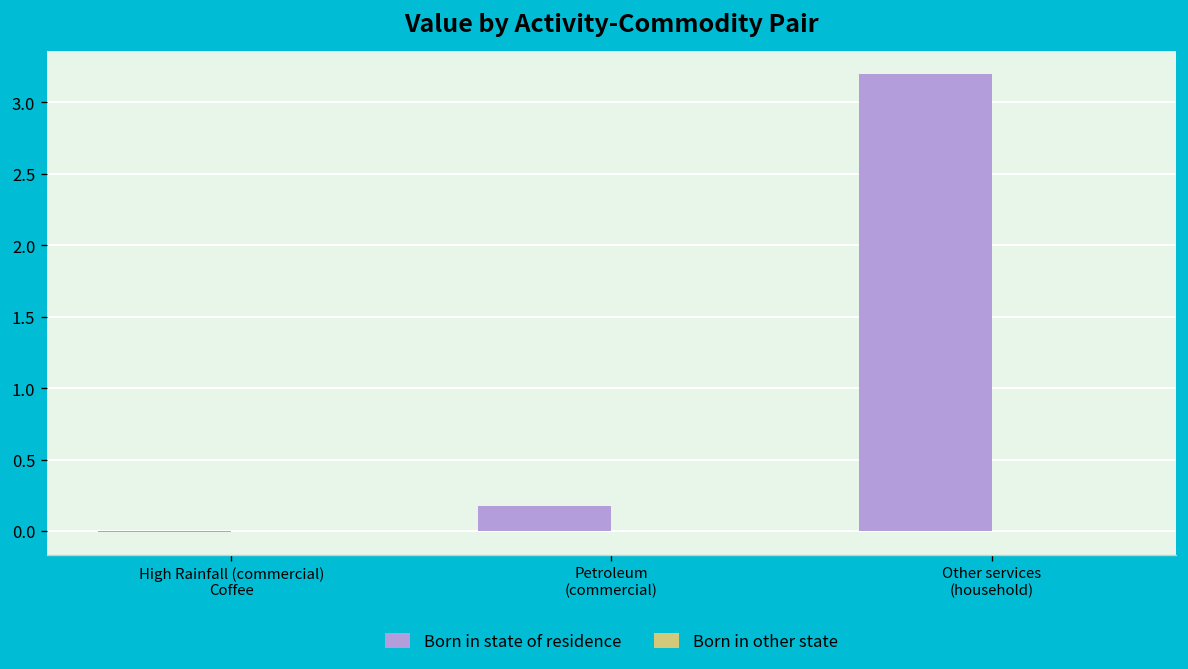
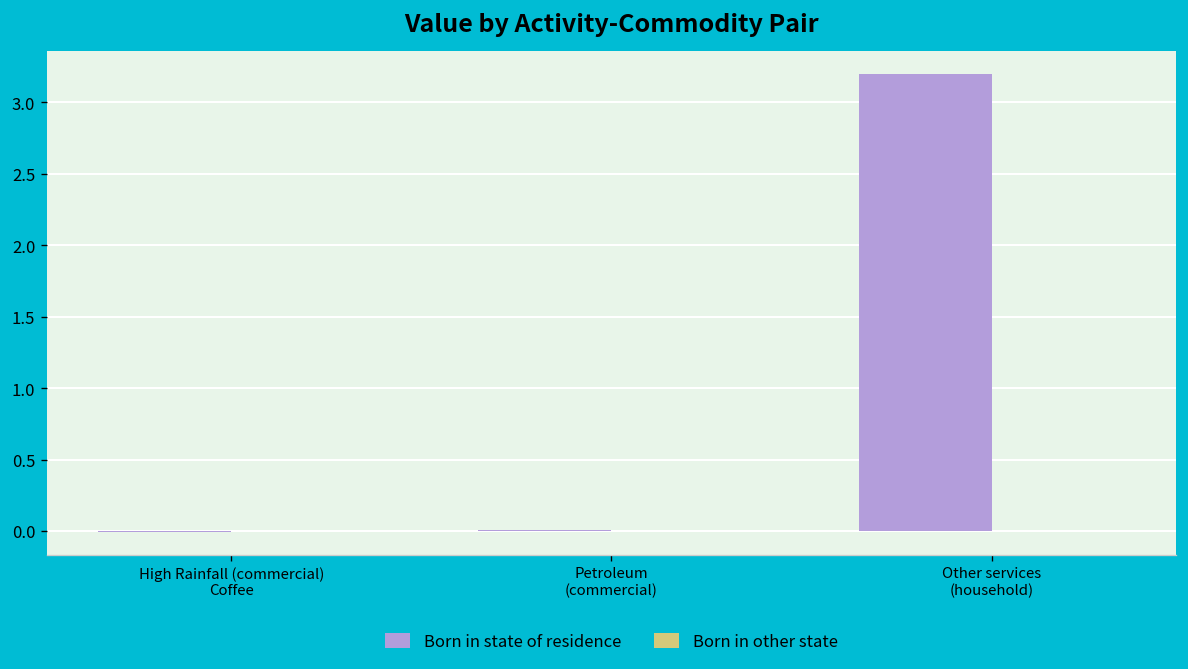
  {
    "Born in state of residence": {
-     "Petroleum (commercial)": 0.18,
+     "Petroleum (commercial)": 0.01,
      "Other services (household)": 3.20
    },
    "Born in other state": {
      "High Rainfall (commercial) Coffee": 0.00,
      "Petroleum (commercial)": 0.00,
      "Other services (household)": 0.00
    }
  }
